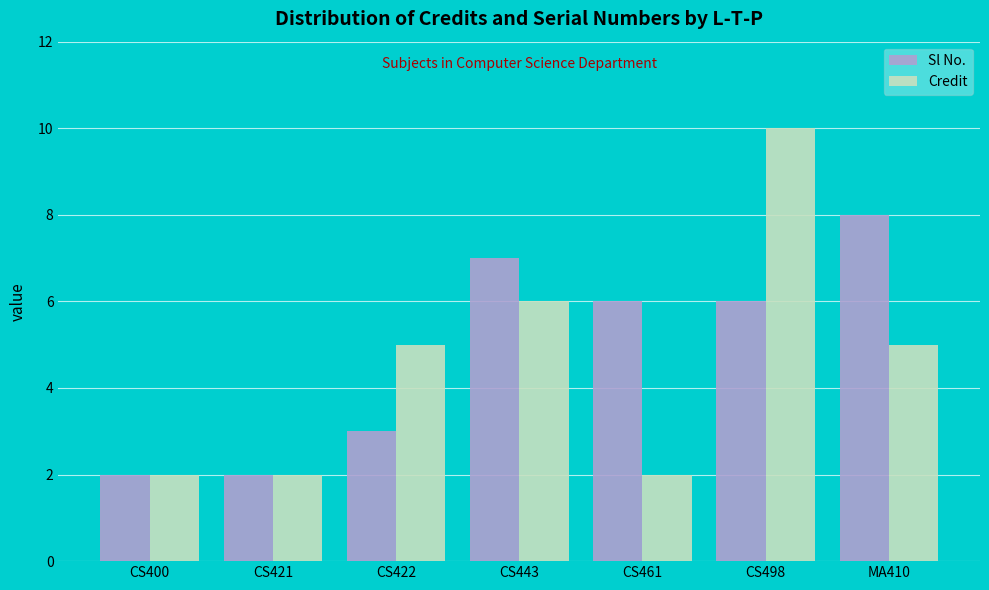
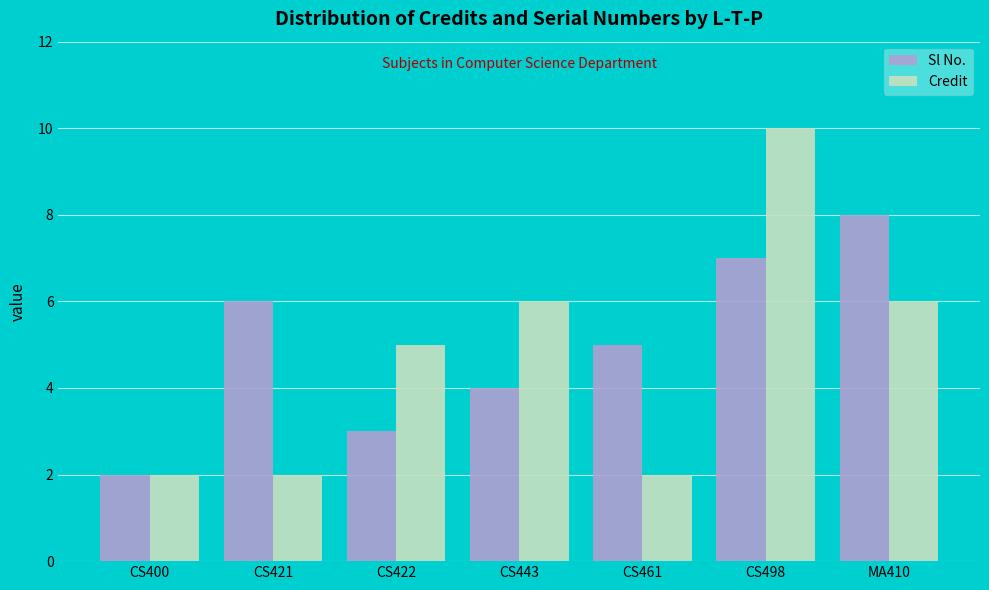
  {
    "Sl No.": {
      "CS400": 2,
-     "CS421": 2,
+     "CS421": 6,
      "CS422": 3,
-     "CS443": 7,
-     "CS461": 6,
-     "CS498": 6,
+     "CS443": 4,
+     "CS461": 5,
+     "CS498": 7,
      "MA410": 8
    },
    "Credit": {
      "CS400": 2,
      "CS421": 2,
      "CS422": 5,
      "CS443": 6,
      "CS461": 2,
      "CS498": 10,
-     "MA410": 5
+     "MA410": 6
    }
  }
